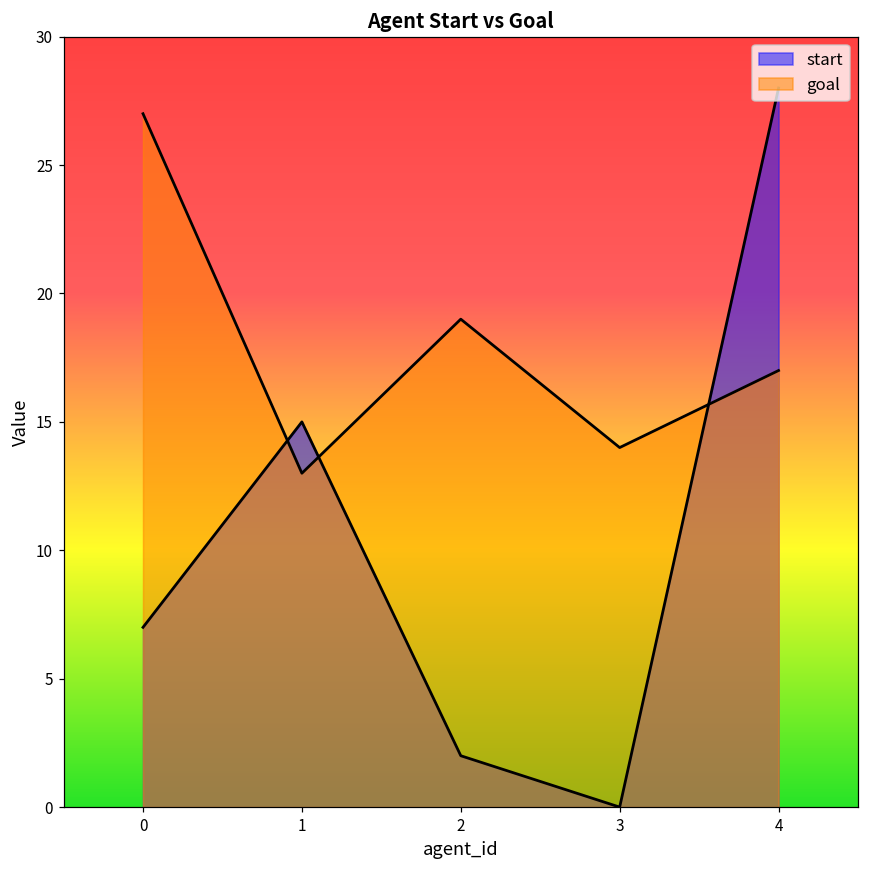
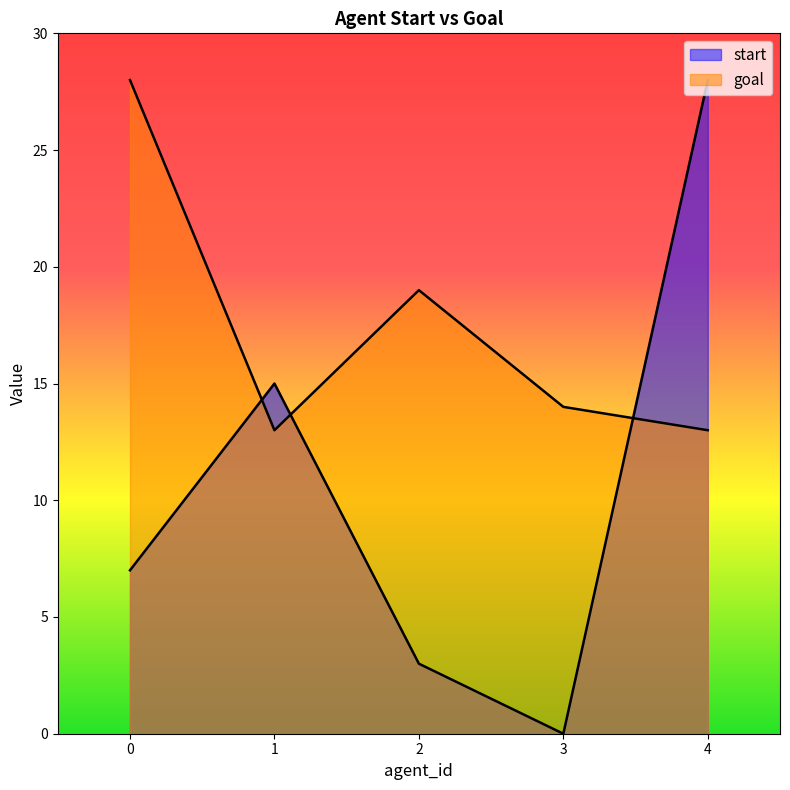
  {
    "start": {
      "0": 7,
      "1": 15,
-     "2": 2,
+     "2": 3,
      "3": 0
    },
    "goal": {
-     "0": 27,
+     "0": 28,
      "1": 13,
      "2": 19,
      "3": 14,
-     "4": 17
+     "4": 13
    }
  }
